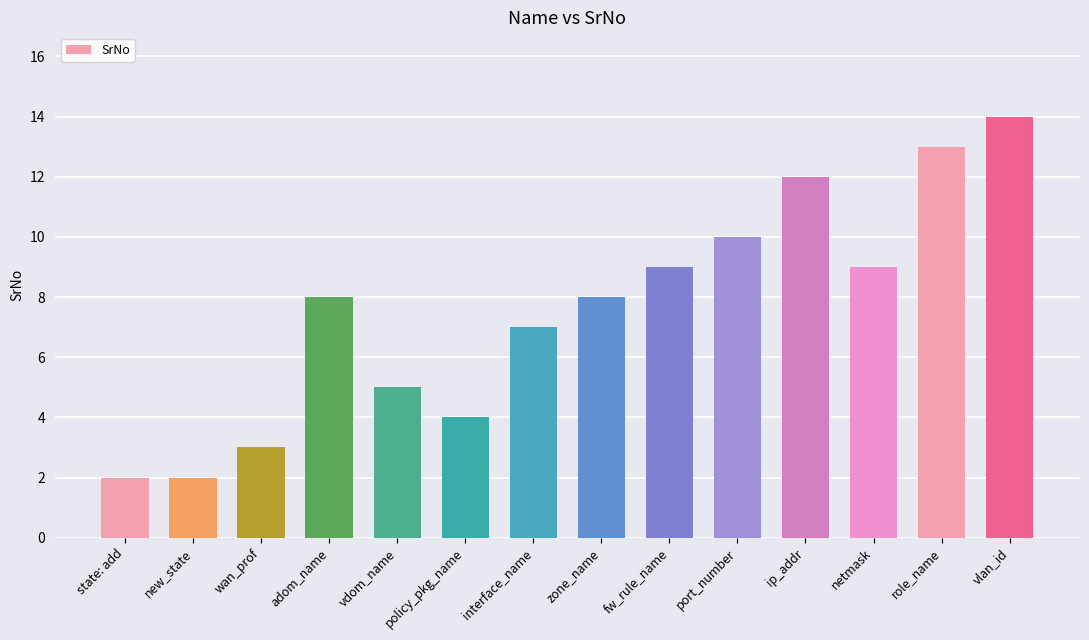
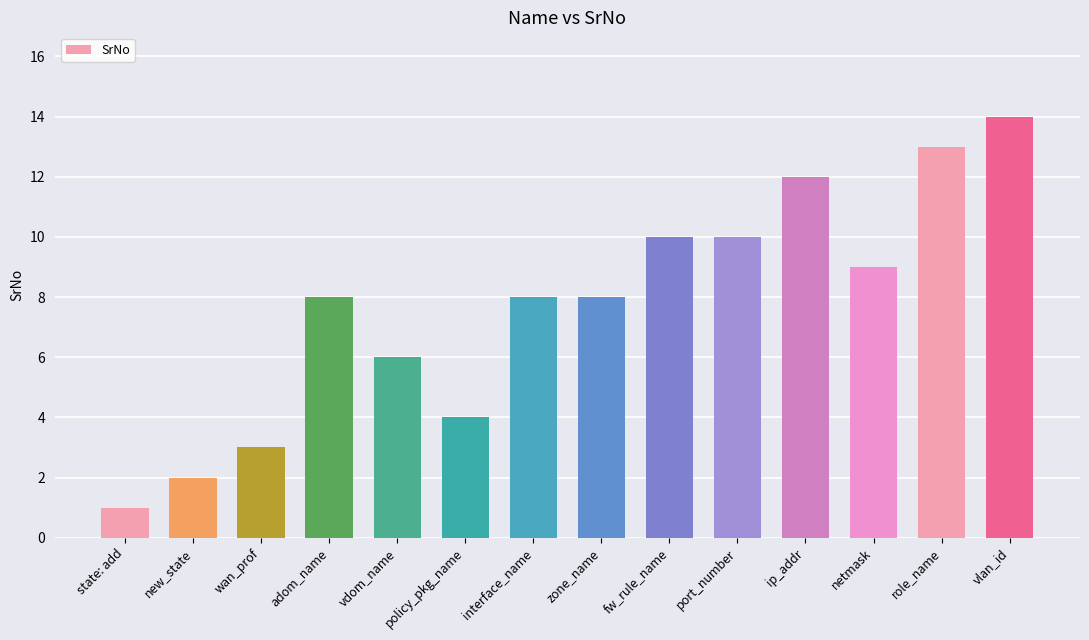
  {
-   "state: add": 2,
+   "state: add": 1,
    "new_state": 2,
    "wan_prof": 3,
    "adom_name": 8,
-   "vdom_name": 5,
+   "vdom_name": 6,
    "policy_pkg_name": 4,
-   "interface_name": 7,
+   "interface_name": 8,
    "zone_name": 8,
-   "fw_rule_name": 9,
+   "fw_rule_name": 10,
    "port_number": 10,
    "ip_addr": 12,
    "netmask": 9,
    "role_name": 13,
    "vlan_id": 14
  }
